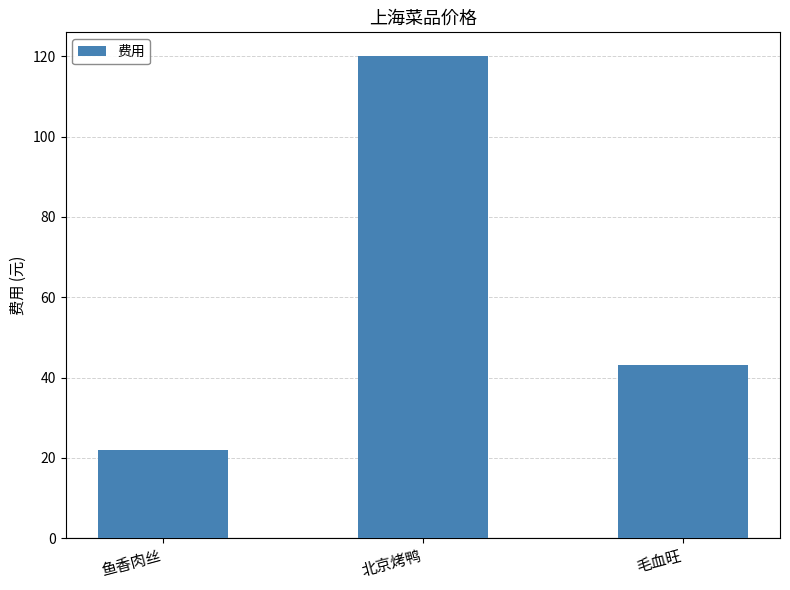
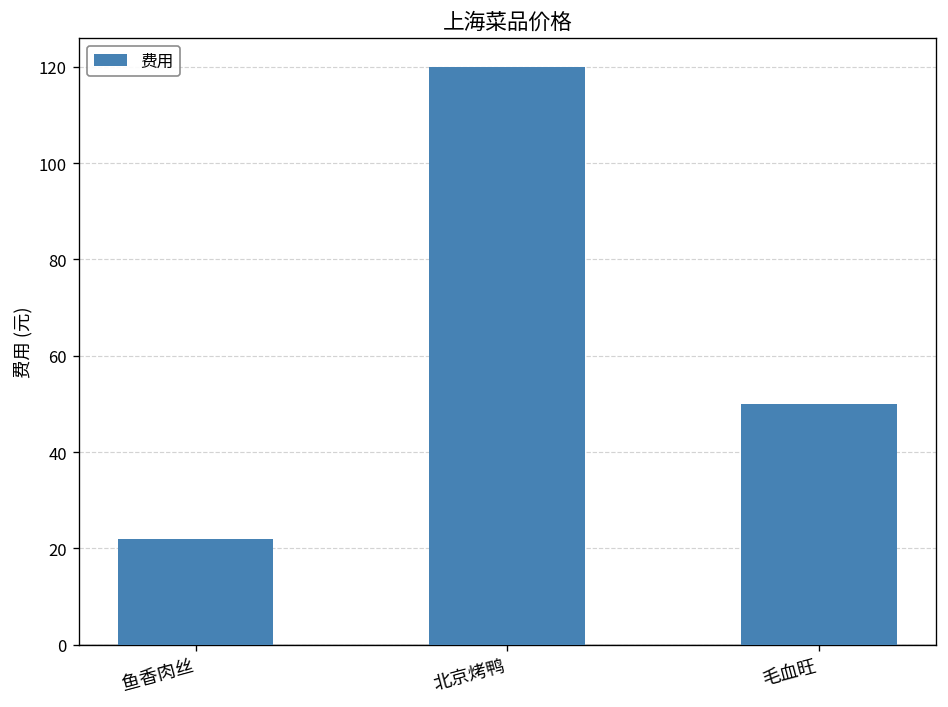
  {
    "鱼香肉丝": 22,
    "北京烤鸭": 120,
-   "毛血旺": 43
+   "毛血旺": 50
  }
